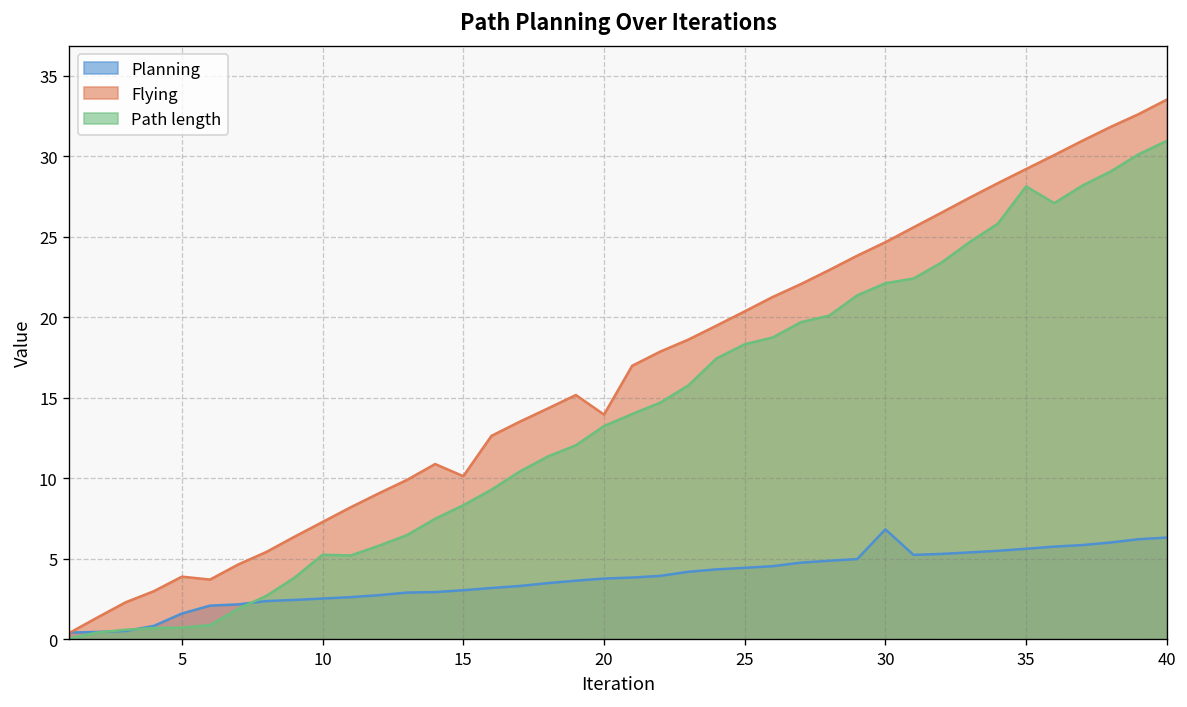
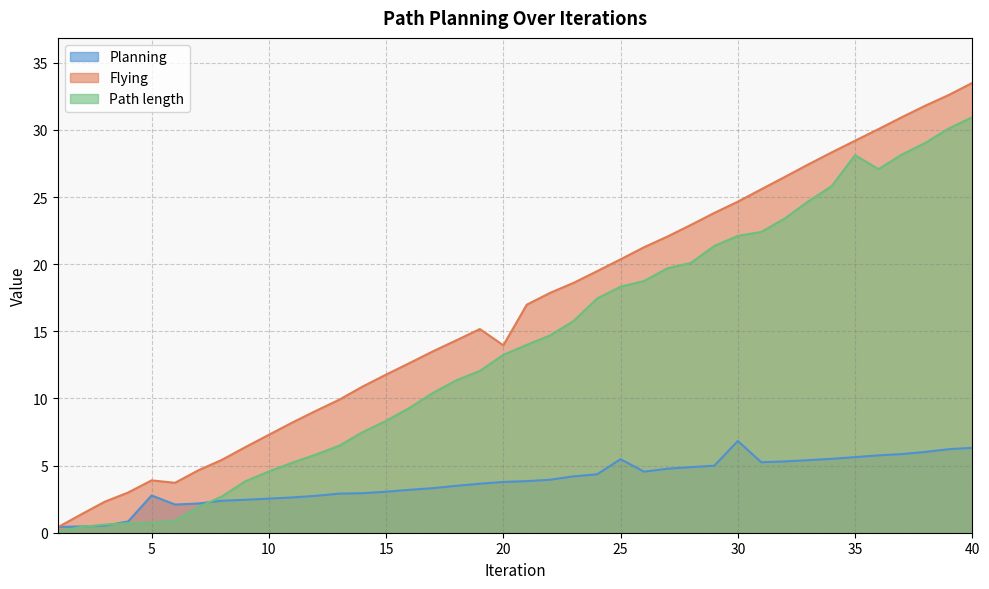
  {
    "Planning": {
-     "5": 1.6,
+     "5": 2.8,
      "10": 2.5,
      "15": 3.1,
      "20": 3.8,
-     "25": 4.4,
+     "25": 5.5,
      "30": 6.8,
      "35": 5.6,
      "40": 6.3
    },
    "Flying": {
      "5": 3.9,
      "10": 7.3,
-     "15": 10.1,
+     "15": 11.8,
      "20": 14.0,
      "25": 20.4,
      "30": 24.7,
      "35": 29.2,
      "40": 33.5
    },
    "Path length": {
      "5": 0.7,
-     "10": 5.3,
+     "10": 4.6,
      "15": 8.3,
      "20": 13.2,
      "25": 18.3,
      "30": 22.1,
      "35": 28.1,
      "40": 30.9
    }
  }
